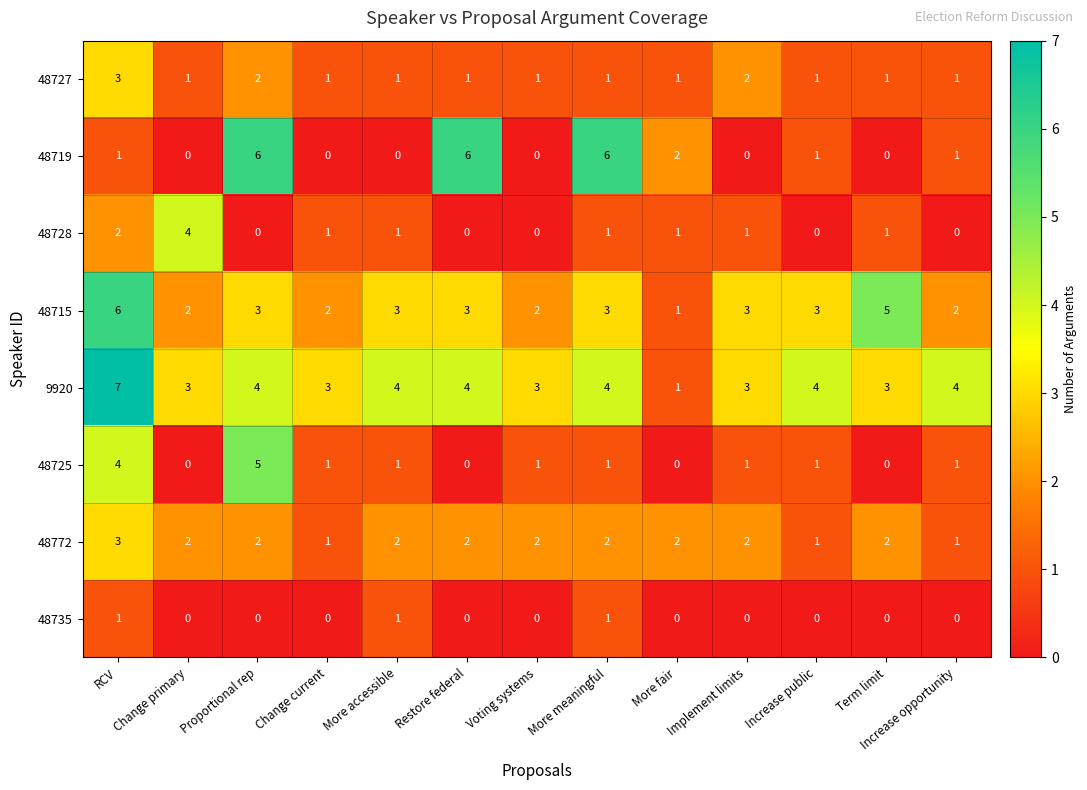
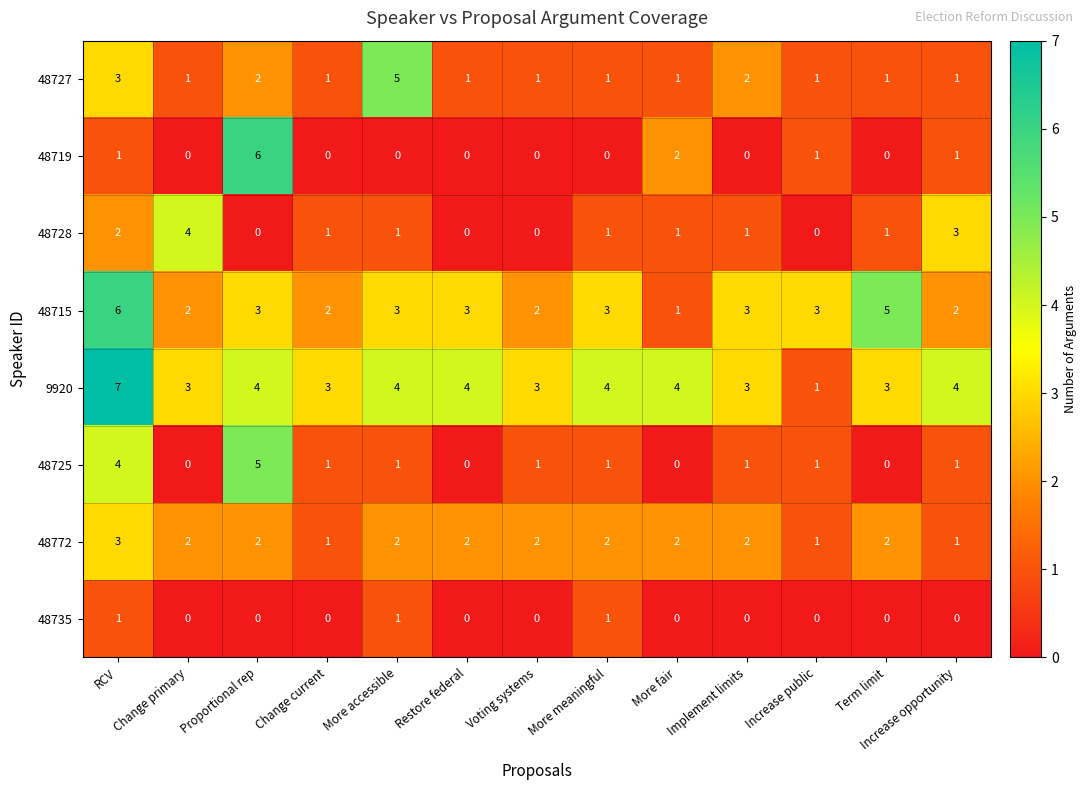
  {
    "48727": {
      "RCV": 3,
      "Change primary": 1,
      "Proportional rep": 2,
      "Change current": 1,
-     "More accessible": 1,
+     "More accessible": 5,
      "Restore federal": 1,
      "Voting systems": 1,
      "More meaningful": 1,
      "More fair": 1,
      "Implement limits": 2,
      "Increase public": 1,
      "Term limit": 1,
      "Increase opportunity": 1
    },
    "48719": {
      "RCV": 1,
      "Change primary": 0,
      "Proportional rep": 6,
      "Change current": 0,
      "More accessible": 0,
-     "Restore federal": 6,
+     "Restore federal": 0,
      "Voting systems": 0,
-     "More meaningful": 6,
+     "More meaningful": 0,
      "More fair": 2,
      "Implement limits": 0,
      "Increase public": 1,
      "Term limit": 0,
      "Increase opportunity": 1
    },
    "48728": {
      "RCV": 2,
      "Change primary": 4,
      "Proportional rep": 0,
      "Change current": 1,
      "More accessible": 1,
      "Restore federal": 0,
      "Voting systems": 0,
      "More meaningful": 1,
      "More fair": 1,
      "Implement limits": 1,
      "Increase public": 0,
      "Term limit": 1,
-     "Increase opportunity": 0
+     "Increase opportunity": 3
    },
    "48715": {
      "RCV": 6,
      "Change primary": 2,
      "Proportional rep": 3,
      "Change current": 2,
      "More accessible": 3,
      "Restore federal": 3,
      "Voting systems": 2,
      "More meaningful": 3,
      "More fair": 1,
      "Implement limits": 3,
      "Increase public": 3,
      "Term limit": 5,
      "Increase opportunity": 2
    },
    "9920": {
      "RCV": 7,
      "Change primary": 3,
      "Proportional rep": 4,
      "Change current": 3,
      "More accessible": 4,
      "Restore federal": 4,
      "Voting systems": 3,
      "More meaningful": 4,
-     "More fair": 1,
+     "More fair": 4,
      "Implement limits": 3,
-     "Increase public": 4,
+     "Increase public": 1,
      "Term limit": 3,
      "Increase opportunity": 4
    },
    "48725": {
      "RCV": 4,
      "Change primary": 0,
      "Proportional rep": 5,
      "Change current": 1,
      "More accessible": 1,
      "Restore federal": 0,
      "Voting systems": 1,
      "More meaningful": 1,
      "More fair": 0,
      "Implement limits": 1,
      "Increase public": 1,
      "Term limit": 0,
      "Increase opportunity": 1
    },
    "48772": {
      "RCV": 3,
      "Change primary": 2,
      "Proportional rep": 2,
      "Change current": 1,
      "More accessible": 2,
      "Restore federal": 2,
      "Voting systems": 2,
      "More meaningful": 2,
      "More fair": 2,
      "Implement limits": 2,
      "Increase public": 1,
      "Term limit": 2,
      "Increase opportunity": 1
    },
    "48735": {
      "RCV": 1,
      "Change primary": 0,
      "Proportional rep": 0,
      "Change current": 0,
      "More accessible": 1,
      "Restore federal": 0,
      "Voting systems": 0,
      "More meaningful": 1,
      "More fair": 0,
      "Implement limits": 0,
      "Increase public": 0,
      "Term limit": 0,
      "Increase opportunity": 0
    }
  }
